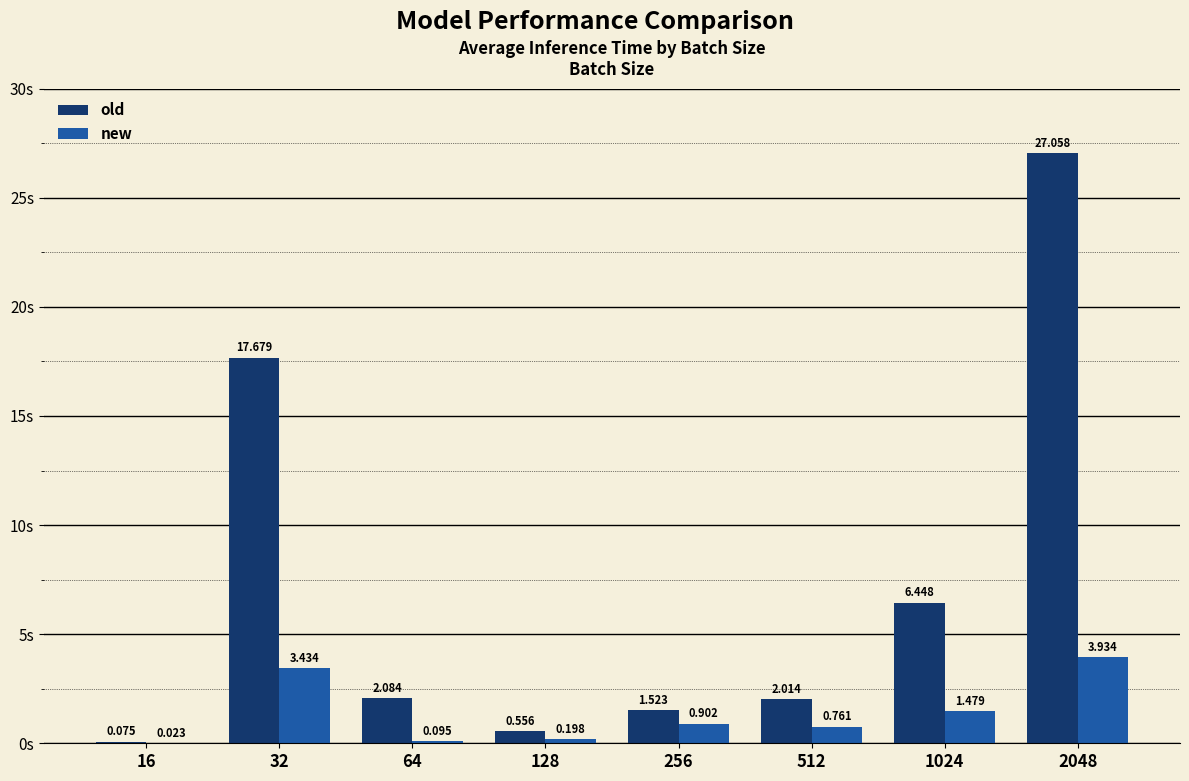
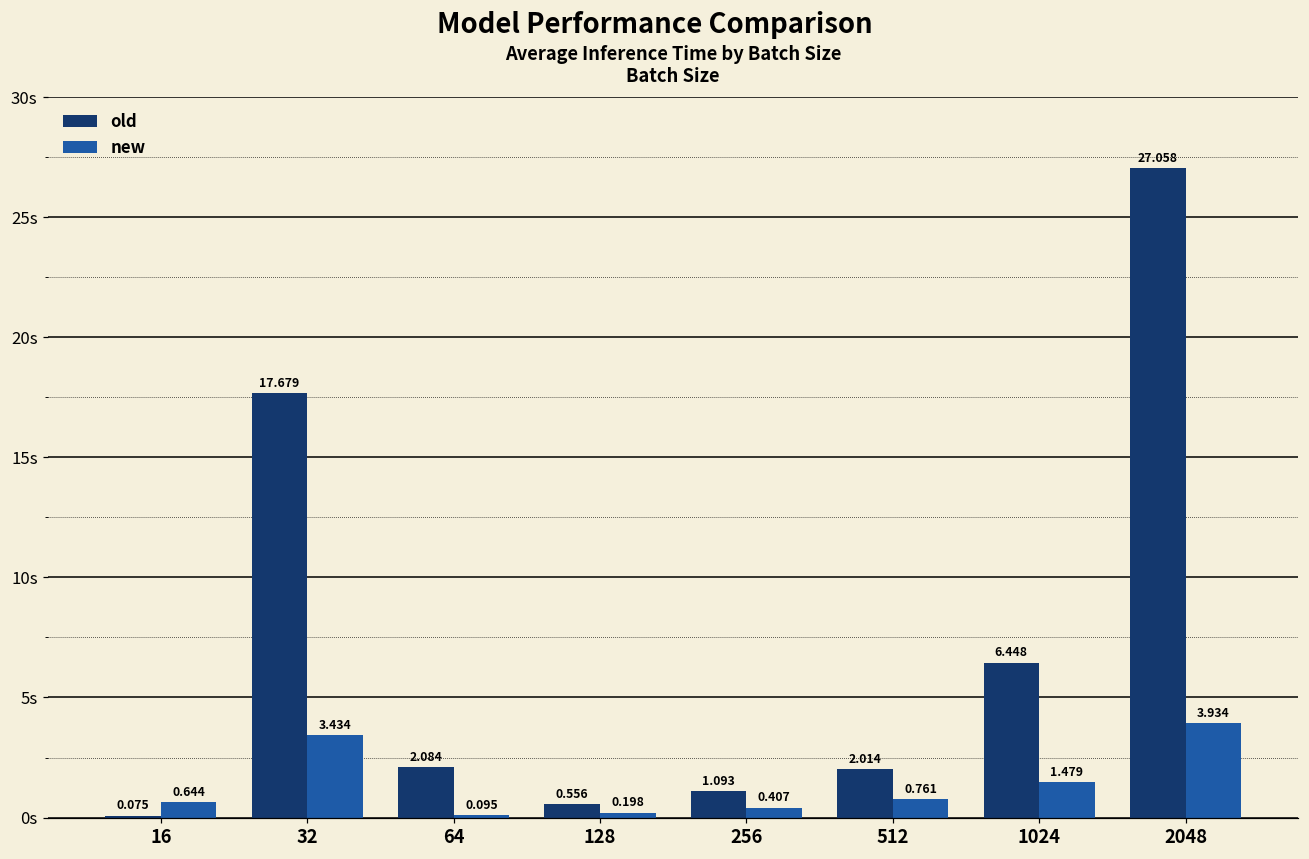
  {
    "old": {
      "16": 0.075,
      "32": 17.679,
      "64": 2.084,
      "128": 0.556,
-     "256": 1.523,
+     "256": 1.093,
      "512": 2.014,
      "1024": 6.448,
      "2048": 27.058
    },
    "new": {
-     "16": 0.023,
+     "16": 0.644,
      "32": 3.434,
      "64": 0.095,
      "128": 0.198,
-     "256": 0.902,
+     "256": 0.407,
      "512": 0.761,
      "1024": 1.479,
      "2048": 3.934
    }
  }
